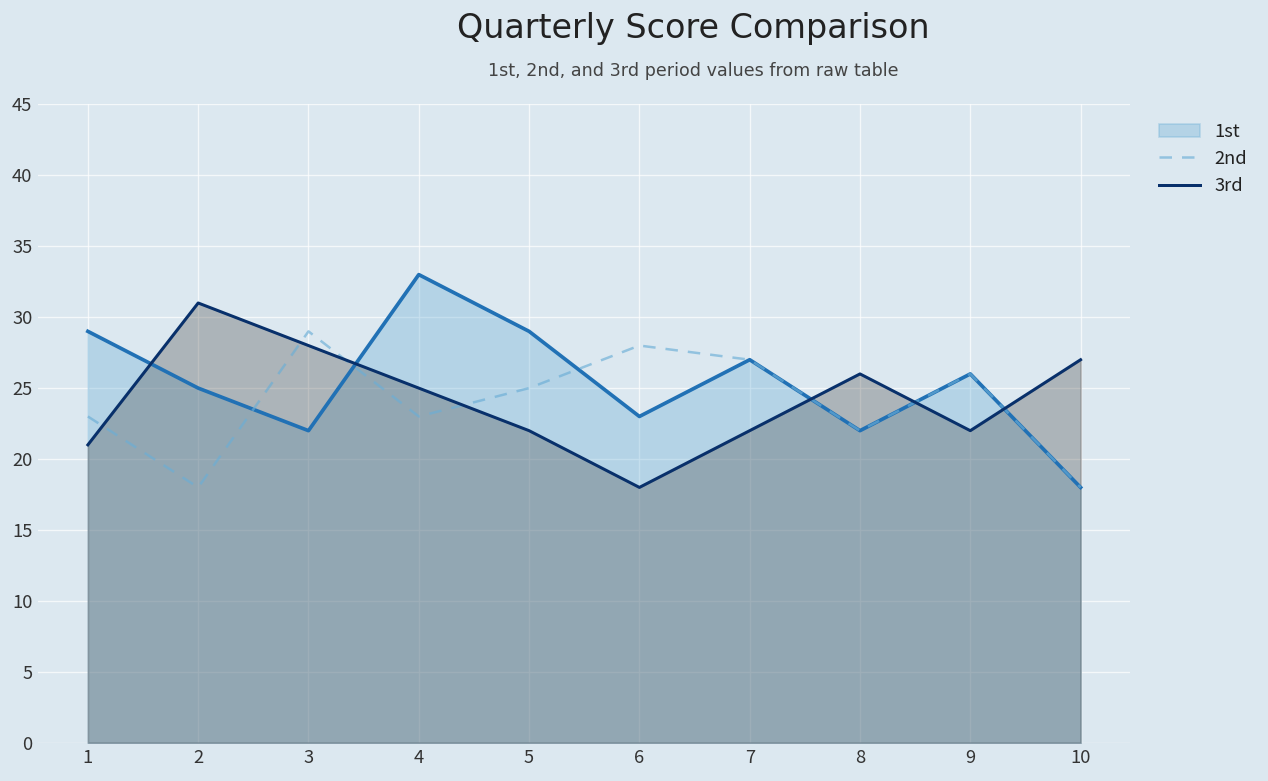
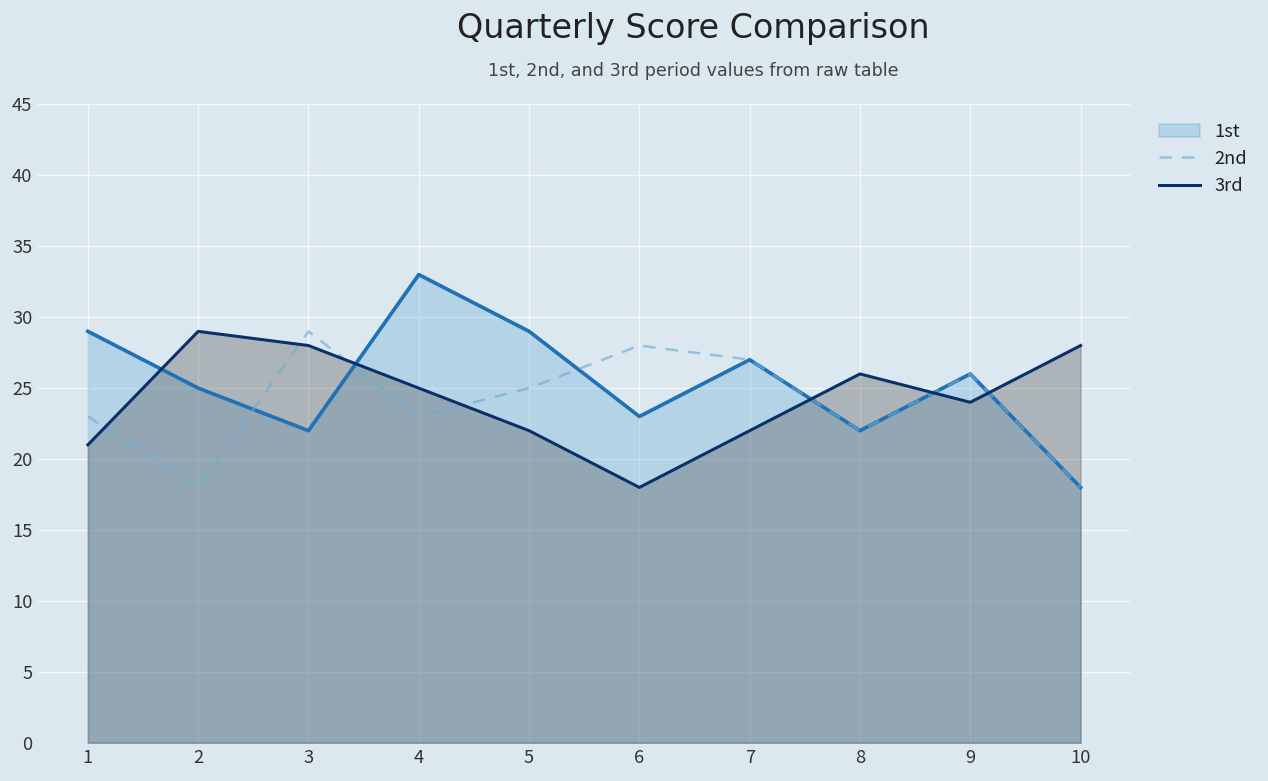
  {
    "3rd": {
      "1": 21,
-     "2": 31,
+     "2": 29,
      "3": 28,
      "4": 25,
      "5": 22,
      "6": 18,
      "7": 22,
      "8": 26,
-     "9": 22,
-     "10": 27
+     "9": 24,
+     "10": 28
    }
  }
